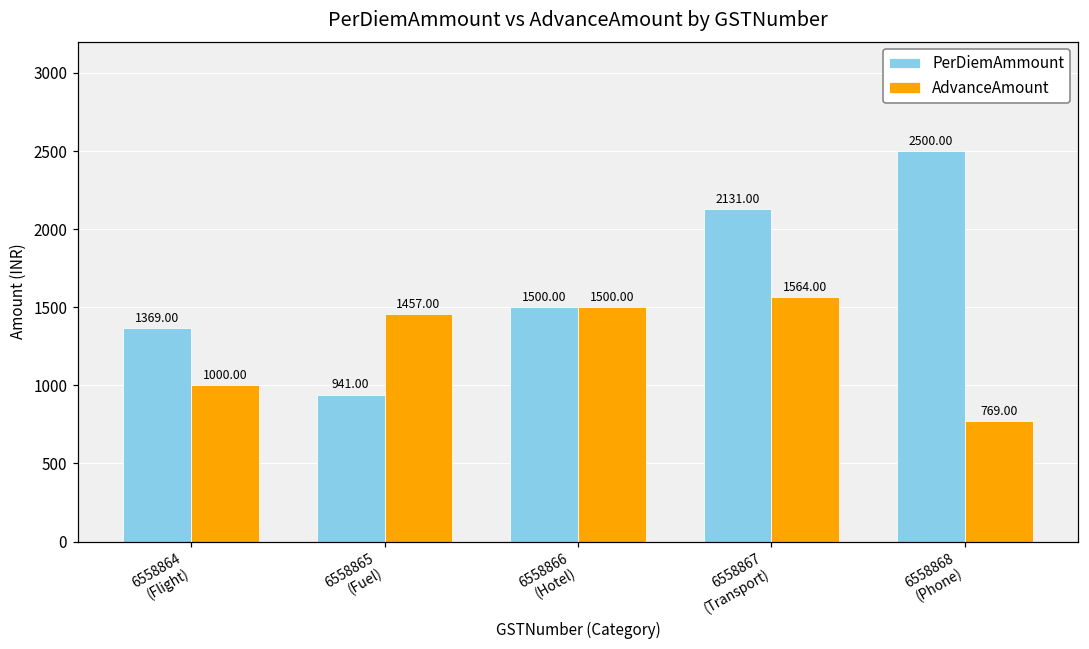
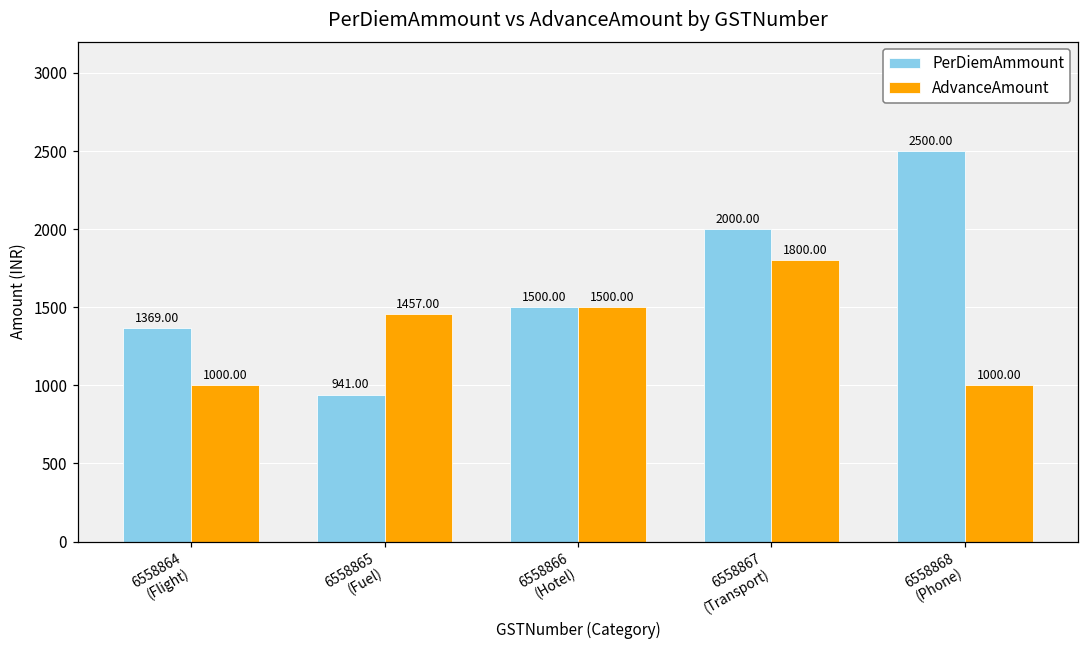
  {
    "PerDiemAmmount": {
      "6558864 (Flight)": 1369.00,
      "6558865 (Fuel)": 941.00,
      "6558866 (Hotel)": 1500.00,
-     "6558867 (Transport)": 2131.00,
+     "6558867 (Transport)": 2000.00,
      "6558868 (Phone)": 2500.00
    },
    "AdvanceAmount": {
      "6558864 (Flight)": 1000.00,
      "6558865 (Fuel)": 1457.00,
      "6558866 (Hotel)": 1500.00,
-     "6558867 (Transport)": 1564.00,
-     "6558868 (Phone)": 769.00
+     "6558867 (Transport)": 1800.00,
+     "6558868 (Phone)": 1000.00
    }
  }
